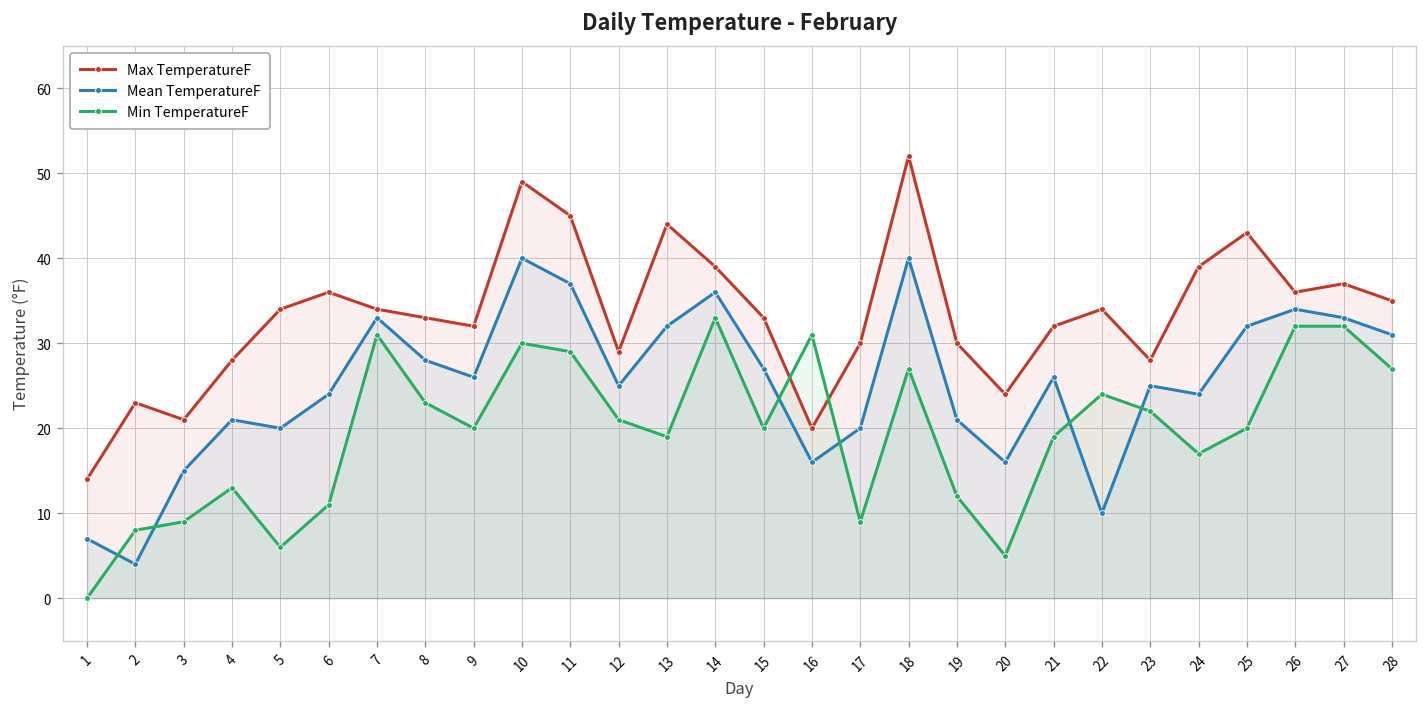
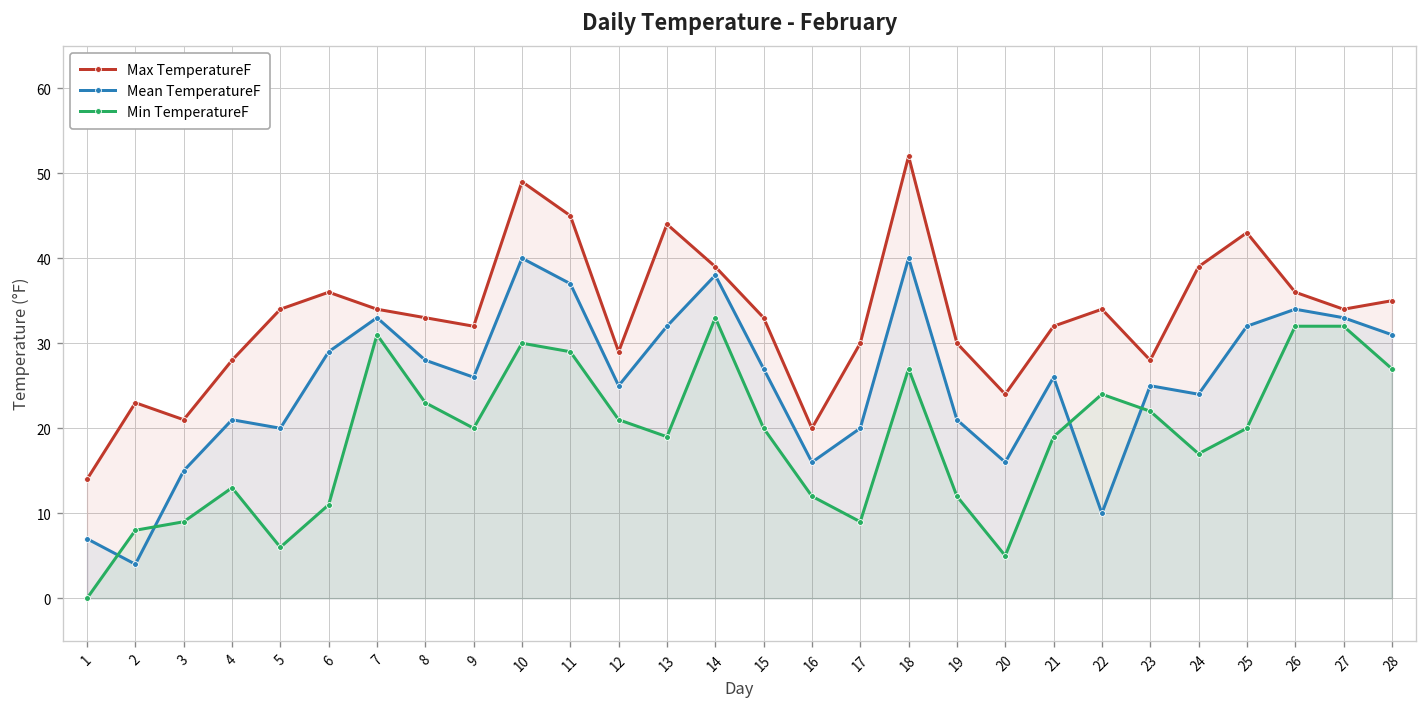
  {
    "Max TemperatureF": {
      "1": 14,
      "2": 23,
      "3": 21,
      "4": 28,
      "5": 34,
      "6": 36,
      "7": 34,
      "8": 33,
      "9": 32,
      "10": 49,
      "11": 45,
      "12": 29,
      "13": 44,
      "14": 39,
      "15": 33,
      "16": 20,
      "17": 30,
      "18": 52,
      "19": 30,
      "20": 24,
      "21": 32,
      "22": 34,
      "23": 28,
      "24": 39,
      "25": 43,
      "26": 36,
-     "27": 37,
+     "27": 34,
      "28": 35
    },
    "Mean TemperatureF": {
      "1": 7,
      "2": 4,
      "3": 15,
      "4": 21,
      "5": 20,
-     "6": 24,
+     "6": 29,
      "7": 33,
      "8": 28,
      "9": 26,
      "10": 40,
      "11": 37,
      "12": 25,
      "13": 32,
-     "14": 36,
+     "14": 38,
      "15": 27,
      "16": 16,
      "17": 20,
      "18": 40,
      "19": 21,
      "20": 16,
      "21": 26,
      "22": 10,
      "23": 25,
      "24": 24,
      "25": 32,
      "26": 34,
      "27": 33,
      "28": 31
    },
    "Min TemperatureF": {
      "1": 0,
      "2": 8,
      "3": 9,
      "4": 13,
      "5": 6,
      "6": 11,
      "7": 31,
      "8": 23,
      "9": 20,
      "10": 30,
      "11": 29,
      "12": 21,
      "13": 19,
      "14": 33,
      "15": 20,
-     "16": 31,
+     "16": 12,
      "17": 9,
      "18": 27,
      "19": 12,
      "20": 5,
      "21": 19,
      "22": 24,
      "23": 22,
      "24": 17,
      "25": 20,
      "26": 32,
      "27": 32,
      "28": 27
    }
  }
